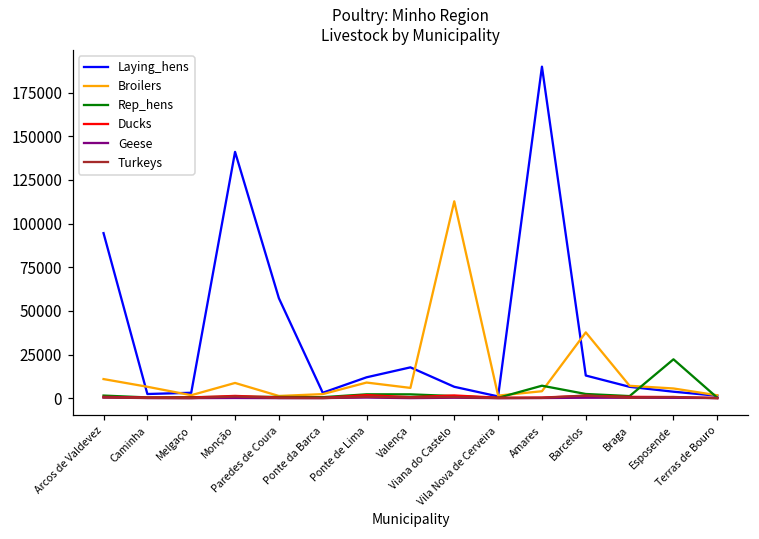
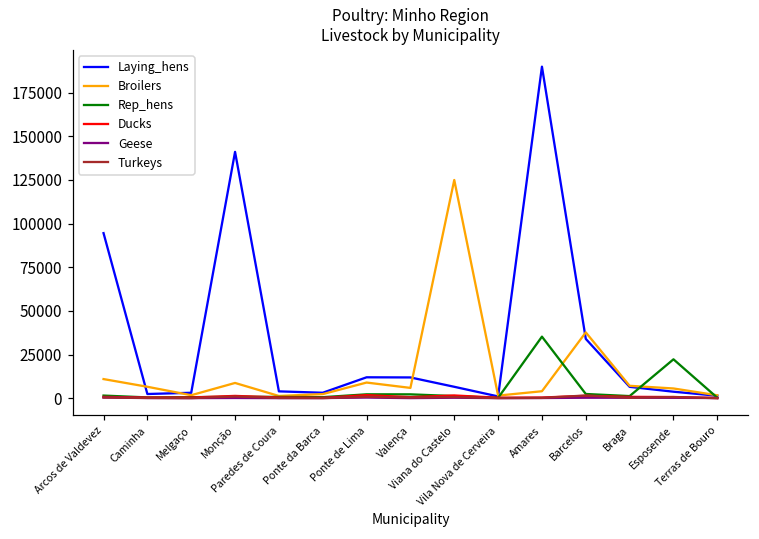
  {
    "Laying_hens": {
      "Arcos de Valdevez": 95000,
      "Caminha": 2000,
      "Monção": 141000,
-     "Paredes de Coura": 57000,
+     "Paredes de Coura": 4000,
      "Ponte de Lima": 12000,
-     "Valença": 18000,
+     "Valença": 12000,
      "Viana do Castelo": 7000,
      "Amares": 190000,
-     "Barcelos": 13000,
+     "Barcelos": 34000,
      "Esposende": 4000
    },
    "Broilers": {
      "Arcos de Valdevez": 11000,
      "Caminha": 7000,
      "Monção": 9000,
      "Ponte de Lima": 9000,
      "Valença": 6000,
-     "Viana do Castelo": 113000,
+     "Viana do Castelo": 125000,
      "Amares": 4000,
      "Barcelos": 38000,
      "Esposende": 6000
    },
    "Rep_hens": {
      "Valença": 2000,
-     "Amares": 7000,
+     "Amares": 35000,
      "Esposende": 22000
    }
  }
